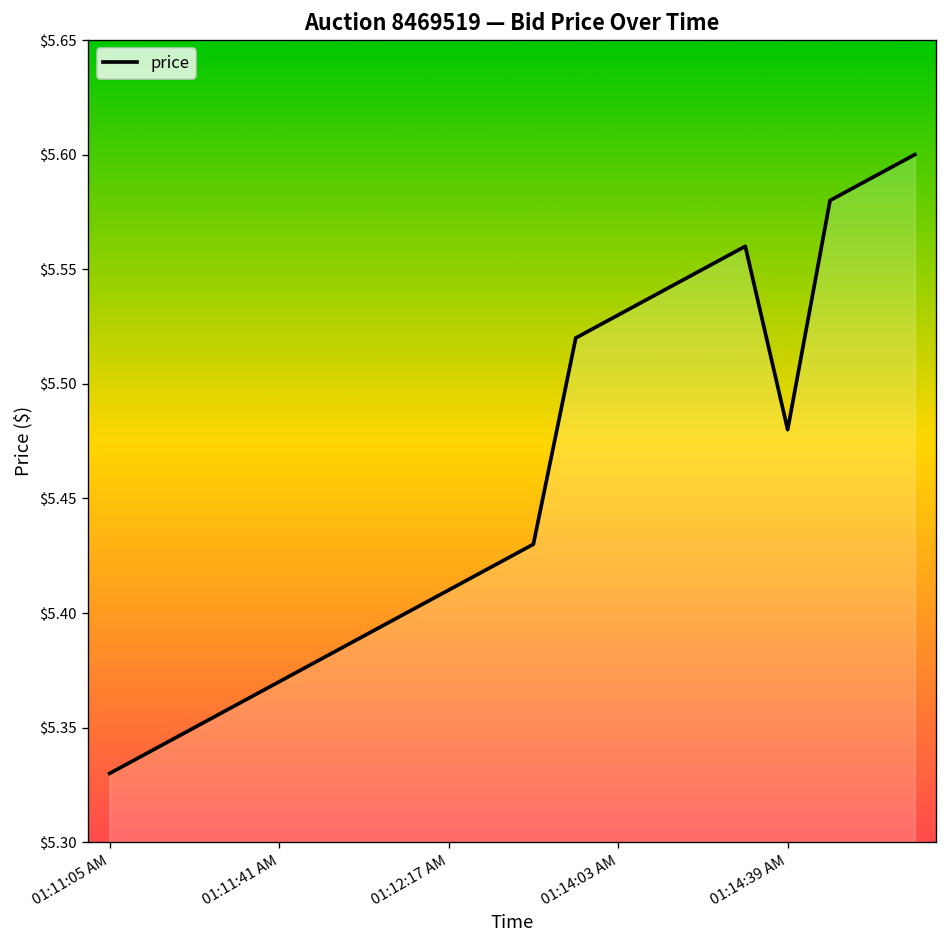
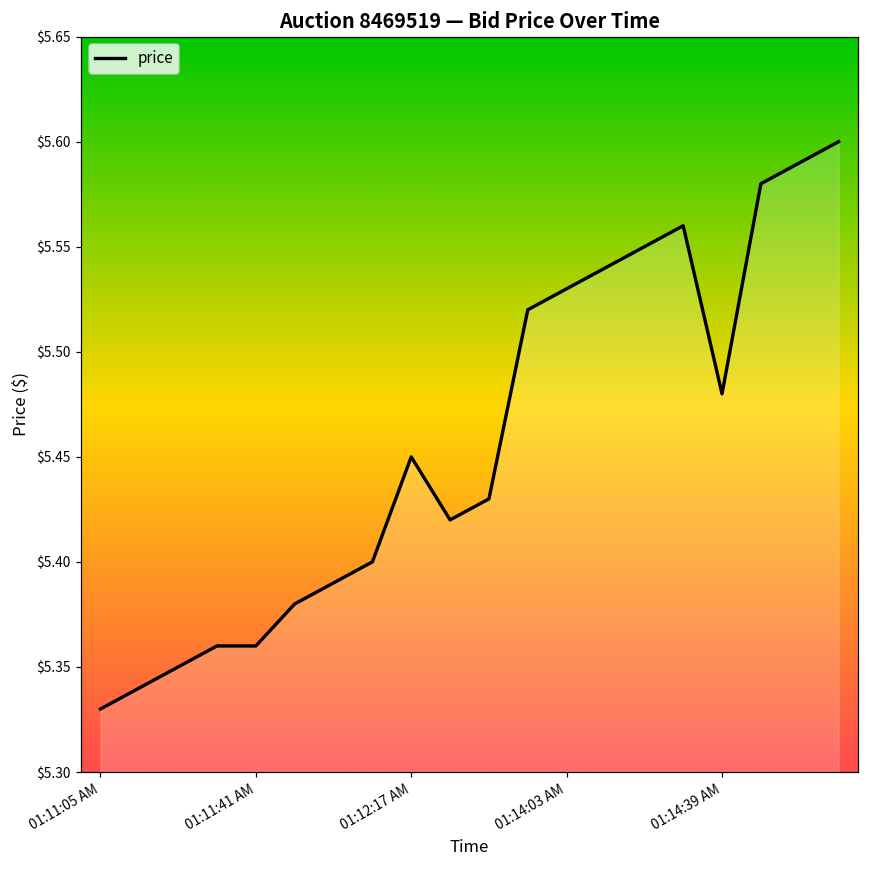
  {
    "01:11:05 AM": "$5.33",
-   "01:11:41 AM": "$5.37",
-   "01:12:17 AM": "$5.41",
+   "01:11:41 AM": "$5.36",
+   "01:12:17 AM": "$5.45",
    "01:14:03 AM": "$5.53",
    "01:14:39 AM": "$5.48"
  }
